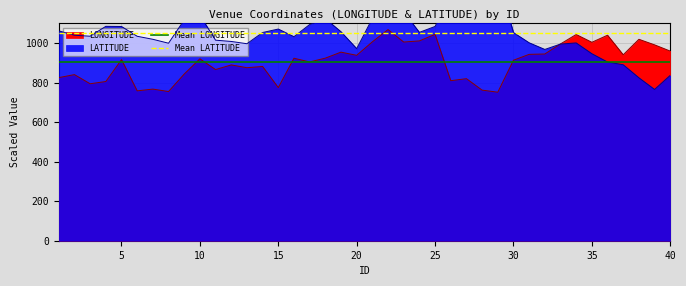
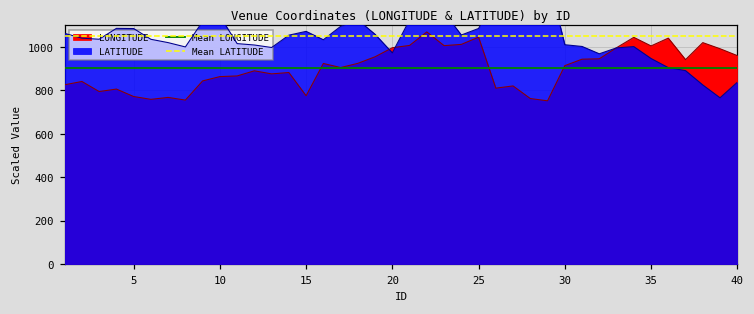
  {
    "LONGITUDE": {
-     "5": 920,
-     "10": 920,
+     "5": 770,
+     "10": 860,
      "15": 780,
-     "20": 940,
+     "20": 1000,
      "25": 1040,
      "30": 910,
      "35": 1000,
      "40": 960
    },
    "LATITUDE": {
      "5": 1080,
      "15": 1070,
      "20": 970,
      "25": 1080,
-     "30": 1050,
+     "30": 1010,
      "35": 950,
      "40": 840
    }
  }
